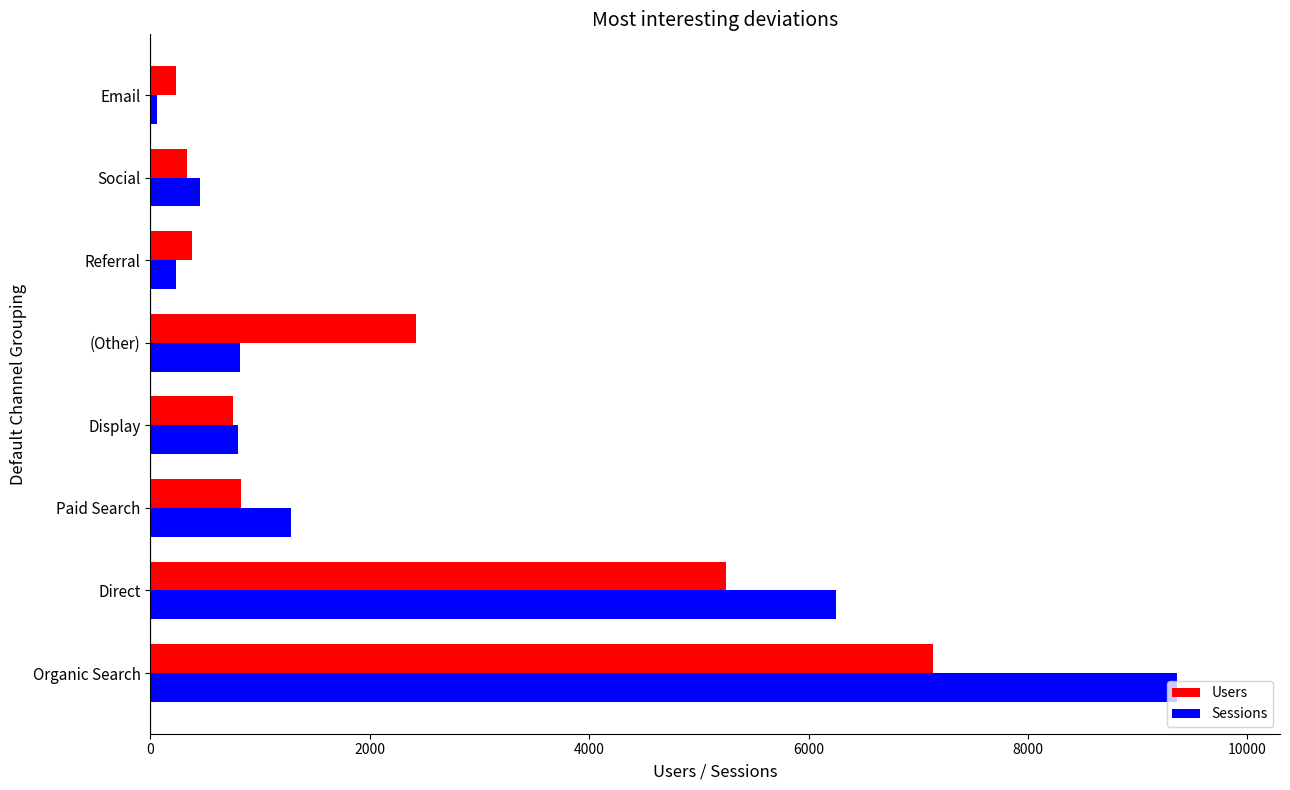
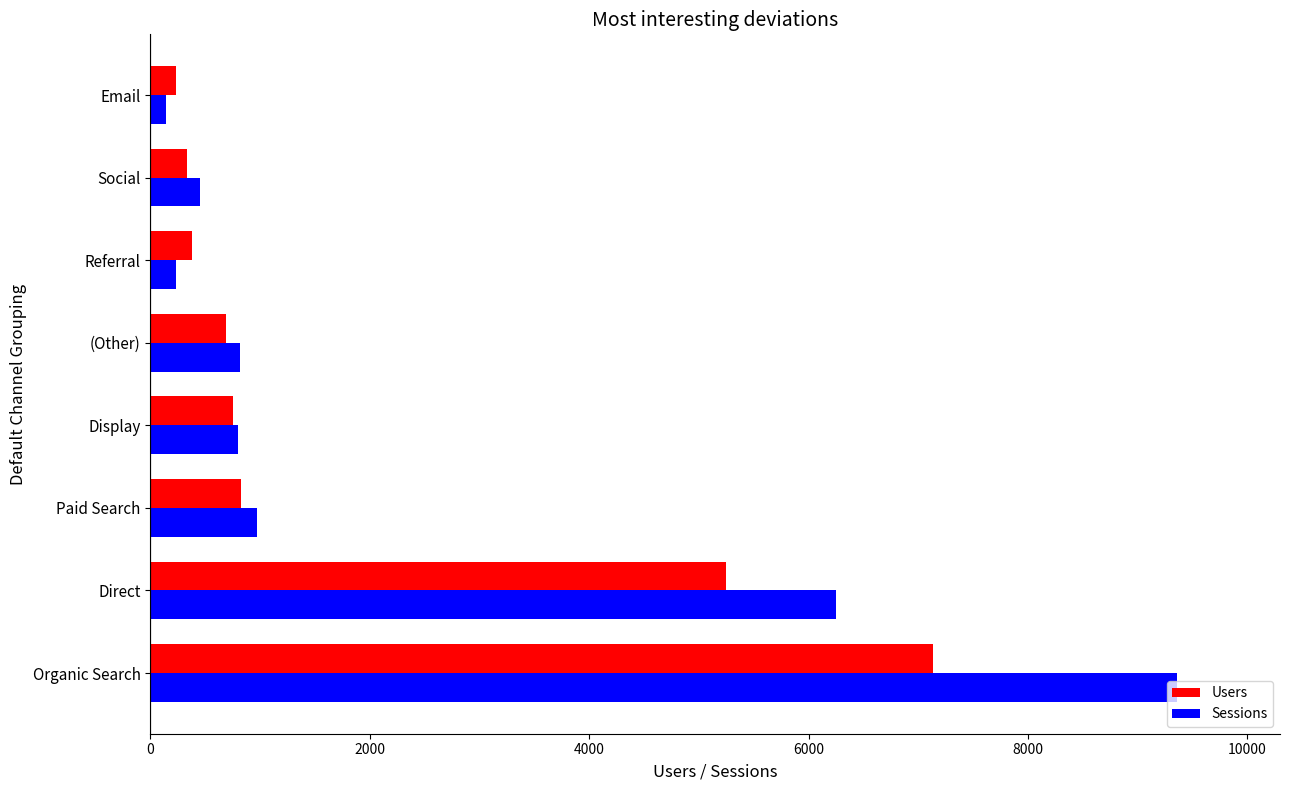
  {
    "Users": {
      "Email": 240,
      "Social": 340,
      "Referral": 380,
-     "(Other)": 2420,
+     "(Other)": 690,
      "Display": 760,
      "Paid Search": 830,
      "Direct": 5250,
      "Organic Search": 7140
    },
    "Sessions": {
-     "Email": 60,
+     "Email": 140,
      "Social": 450,
      "Referral": 240,
      "(Other)": 820,
      "Display": 800,
-     "Paid Search": 1290,
+     "Paid Search": 970,
      "Direct": 6250
    }
  }
